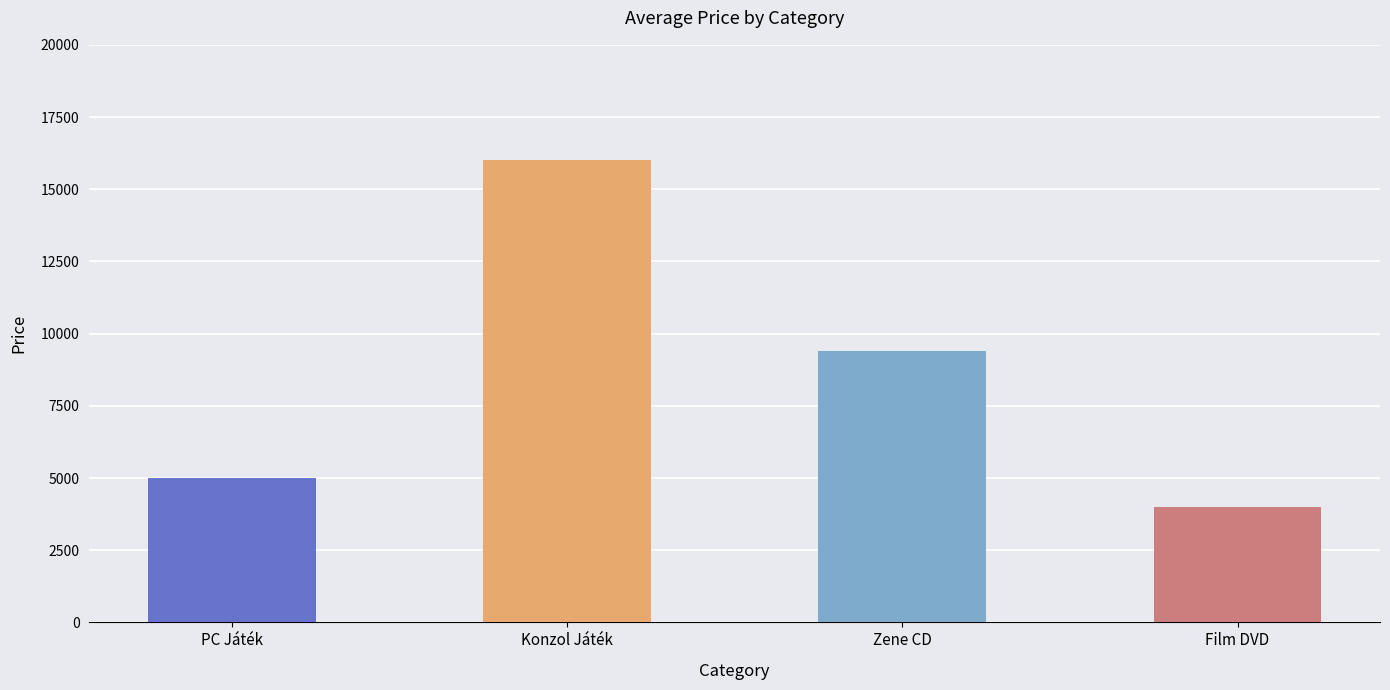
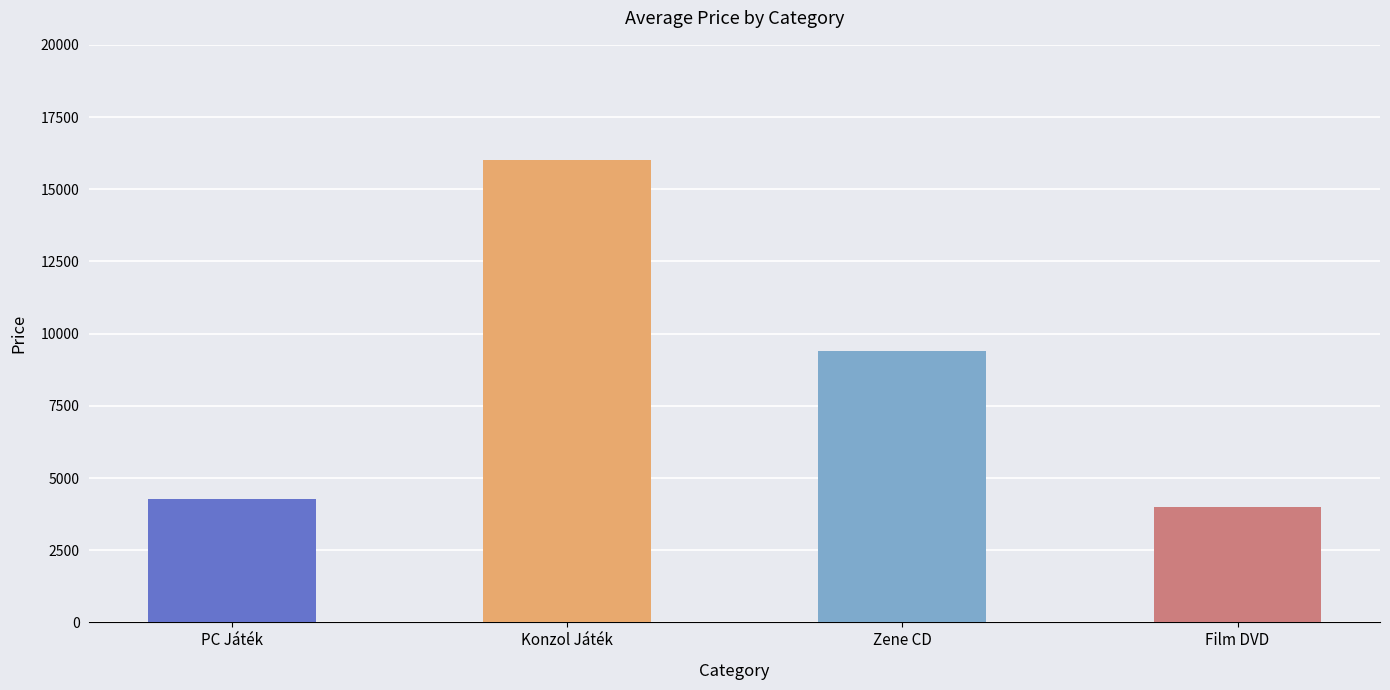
  {
-   "PC Játék": 5000,
+   "PC Játék": 4300,
    "Konzol Játék": 16000,
    "Zene CD": 9400,
    "Film DVD": 4000
  }
